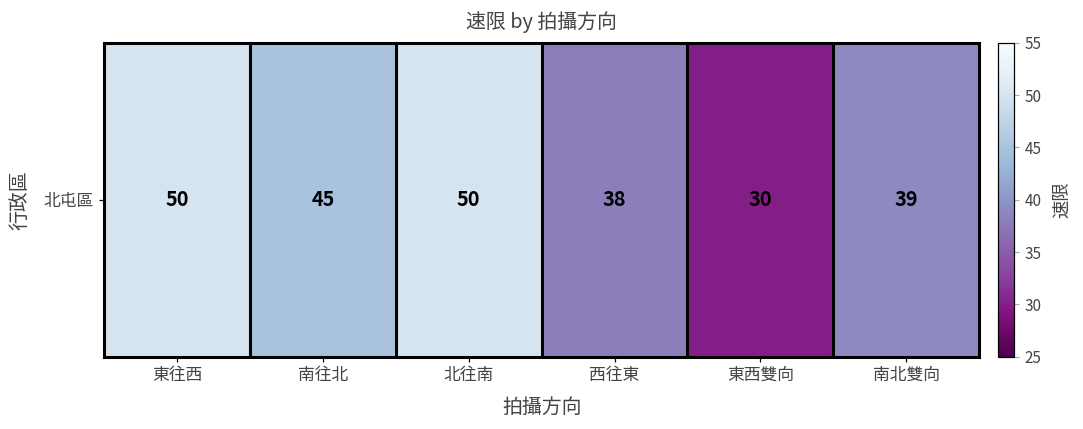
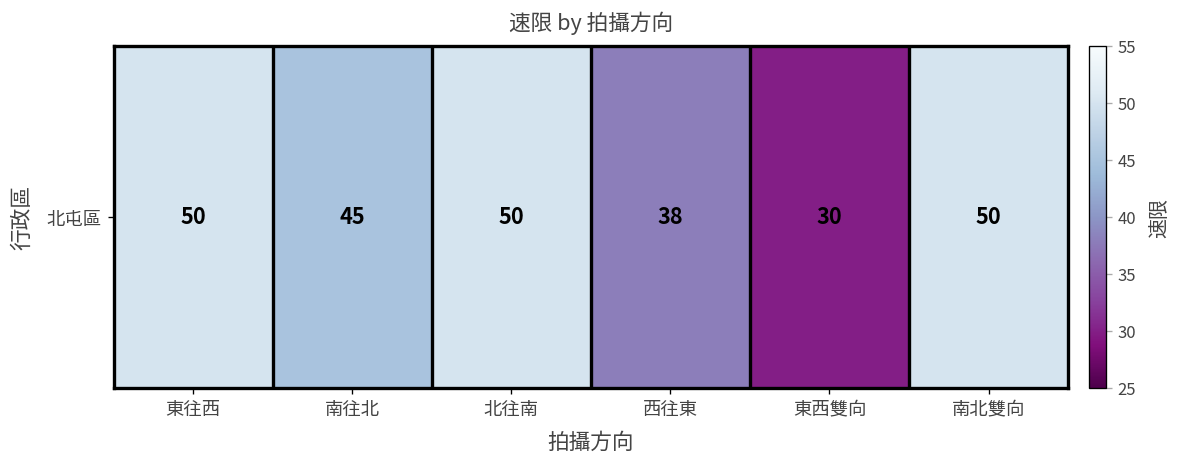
  {
    "北屯區": {
      "東往西": 50,
      "南往北": 45,
      "北往南": 50,
      "西往東": 38,
      "東西雙向": 30,
-     "南北雙向": 39
+     "南北雙向": 50
    }
  }
